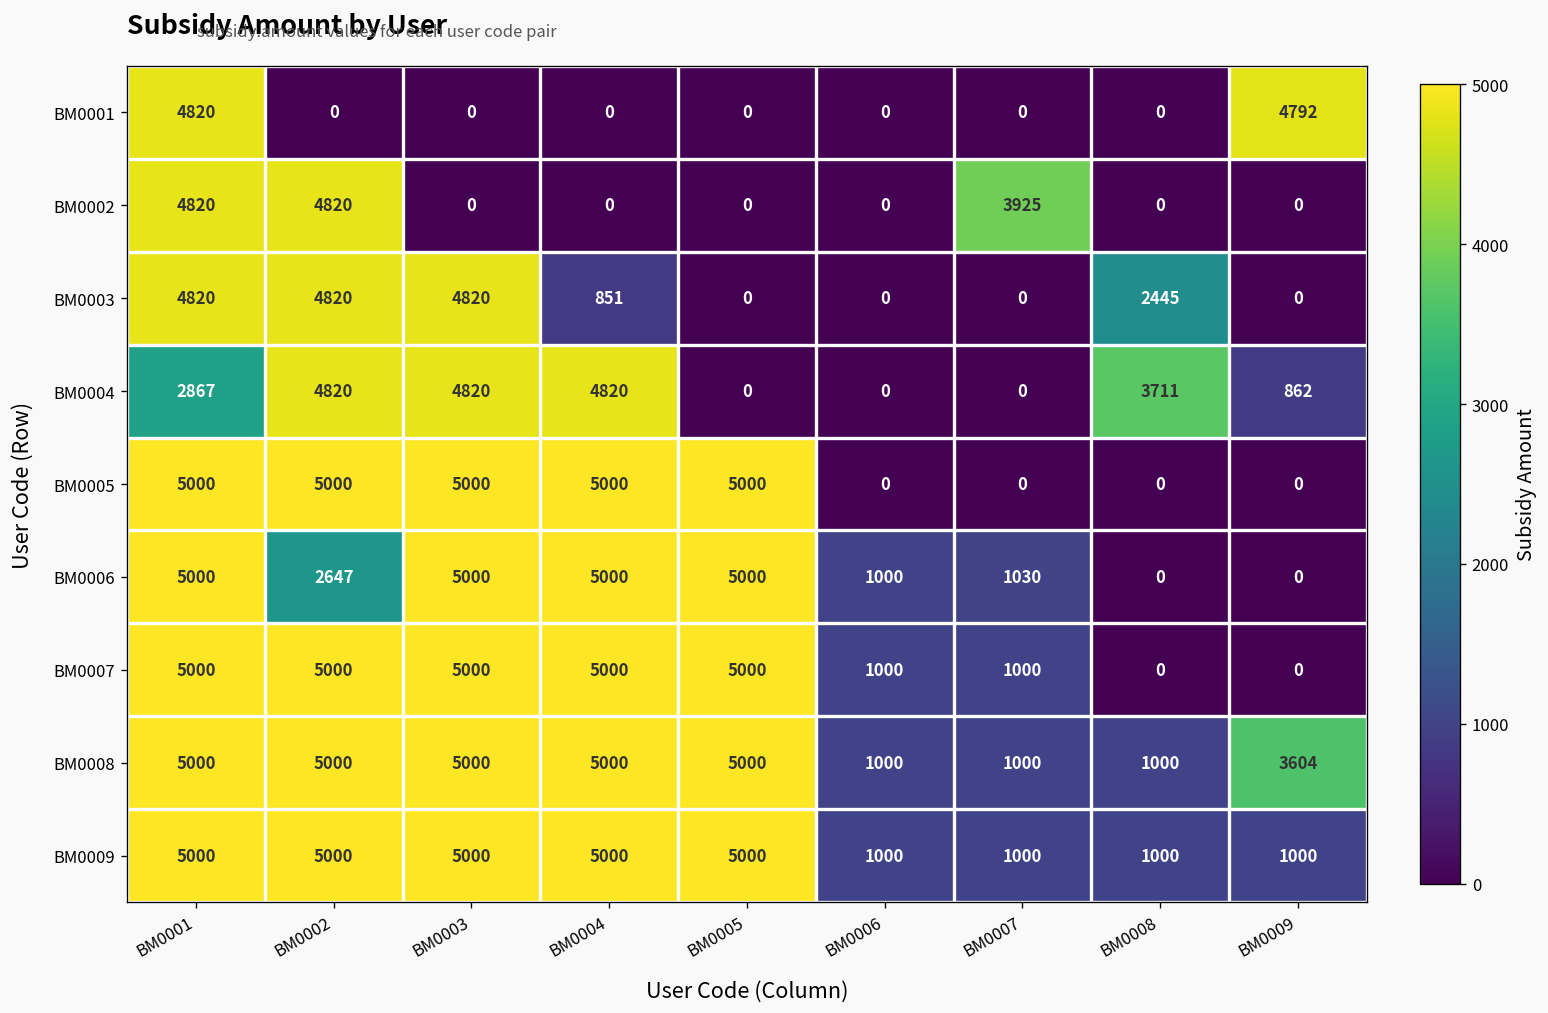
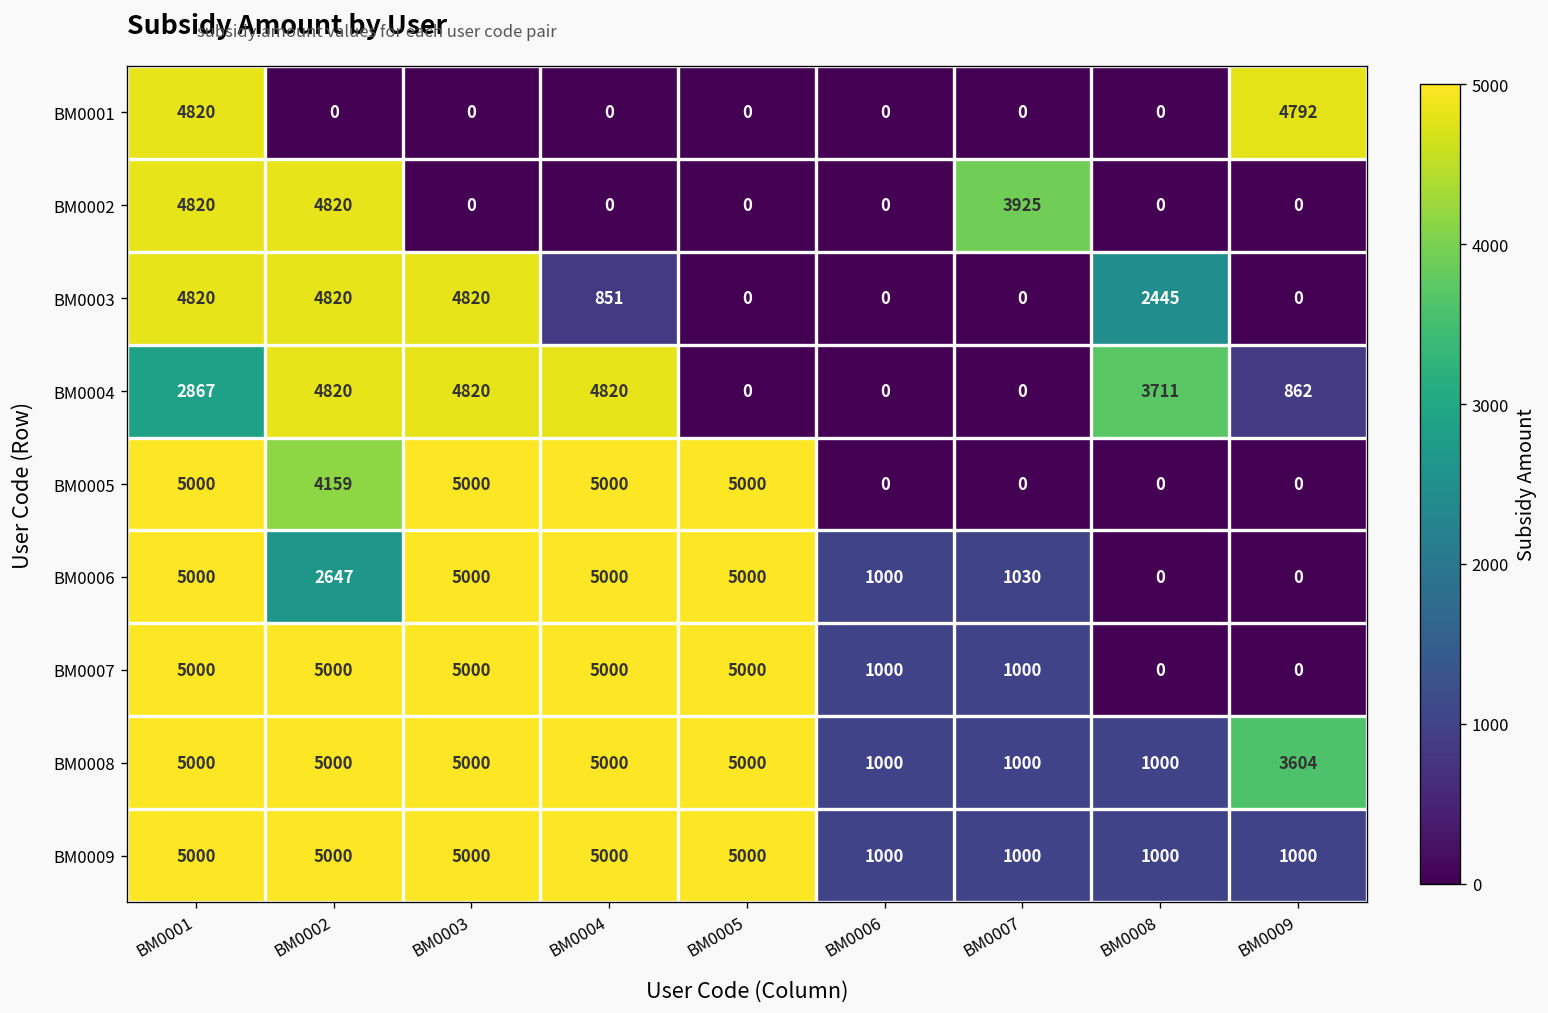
  {
    "BM0005": {
-     "BM0002": 5000
+     "BM0002": 4159
    }
  }
